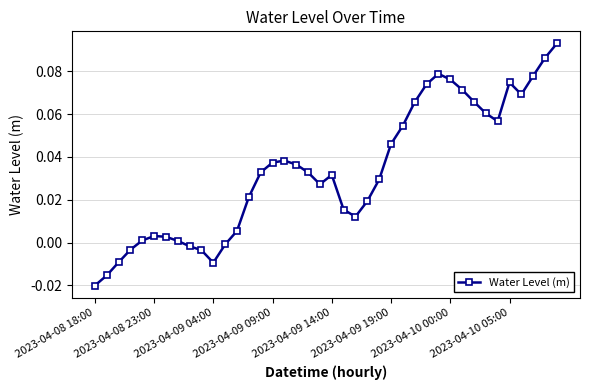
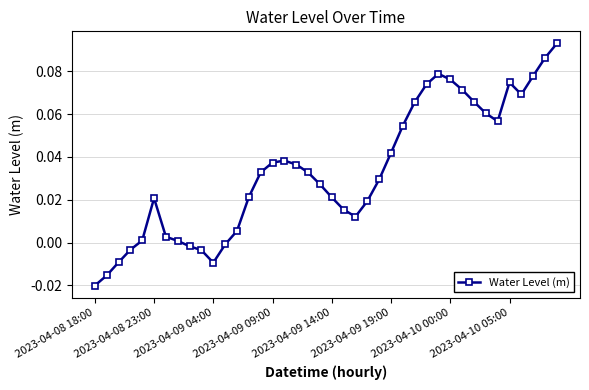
  {
    "2023-04-08 18:00": -0.020,
-   "2023-04-08 23:00": 0.003,
+   "2023-04-08 23:00": 0.021,
    "2023-04-09 04:00": -0.009,
    "2023-04-09 09:00": 0.037,
-   "2023-04-09 14:00": 0.032,
-   "2023-04-09 19:00": 0.046,
+   "2023-04-09 14:00": 0.021,
+   "2023-04-09 19:00": 0.042,
    "2023-04-10 00:00": 0.076,
    "2023-04-10 05:00": 0.075
  }
